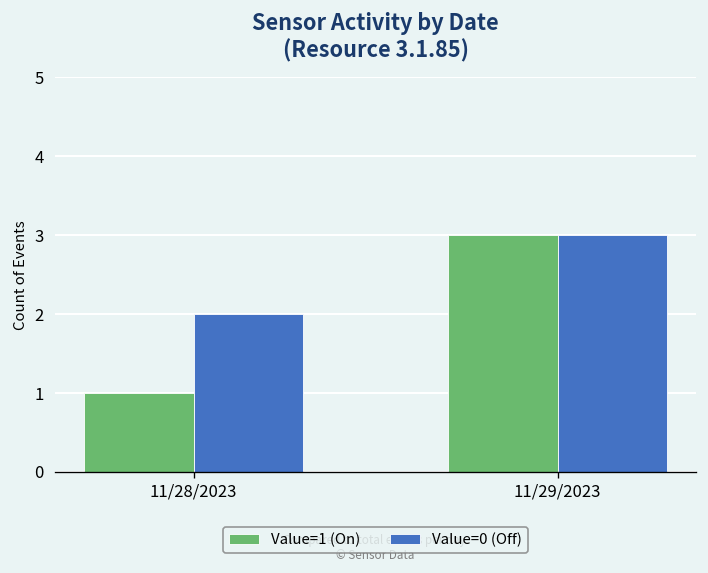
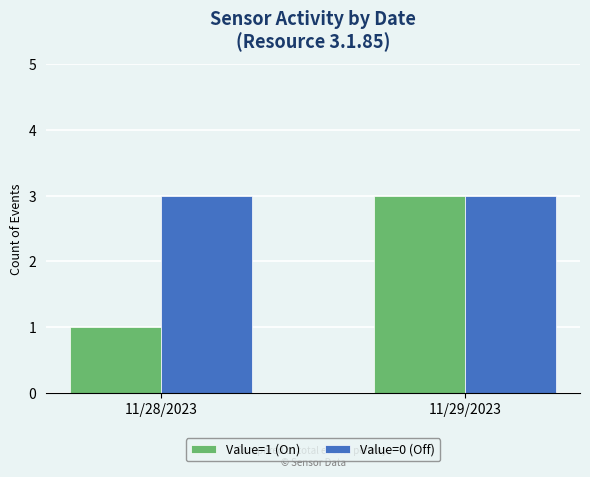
  {
    "Value=1 (On)": {
      "11/28/2023": 1,
      "11/29/2023": 3
    },
    "Value=0 (Off)": {
-     "11/28/2023": 2,
+     "11/28/2023": 3,
      "11/29/2023": 3
    }
  }
